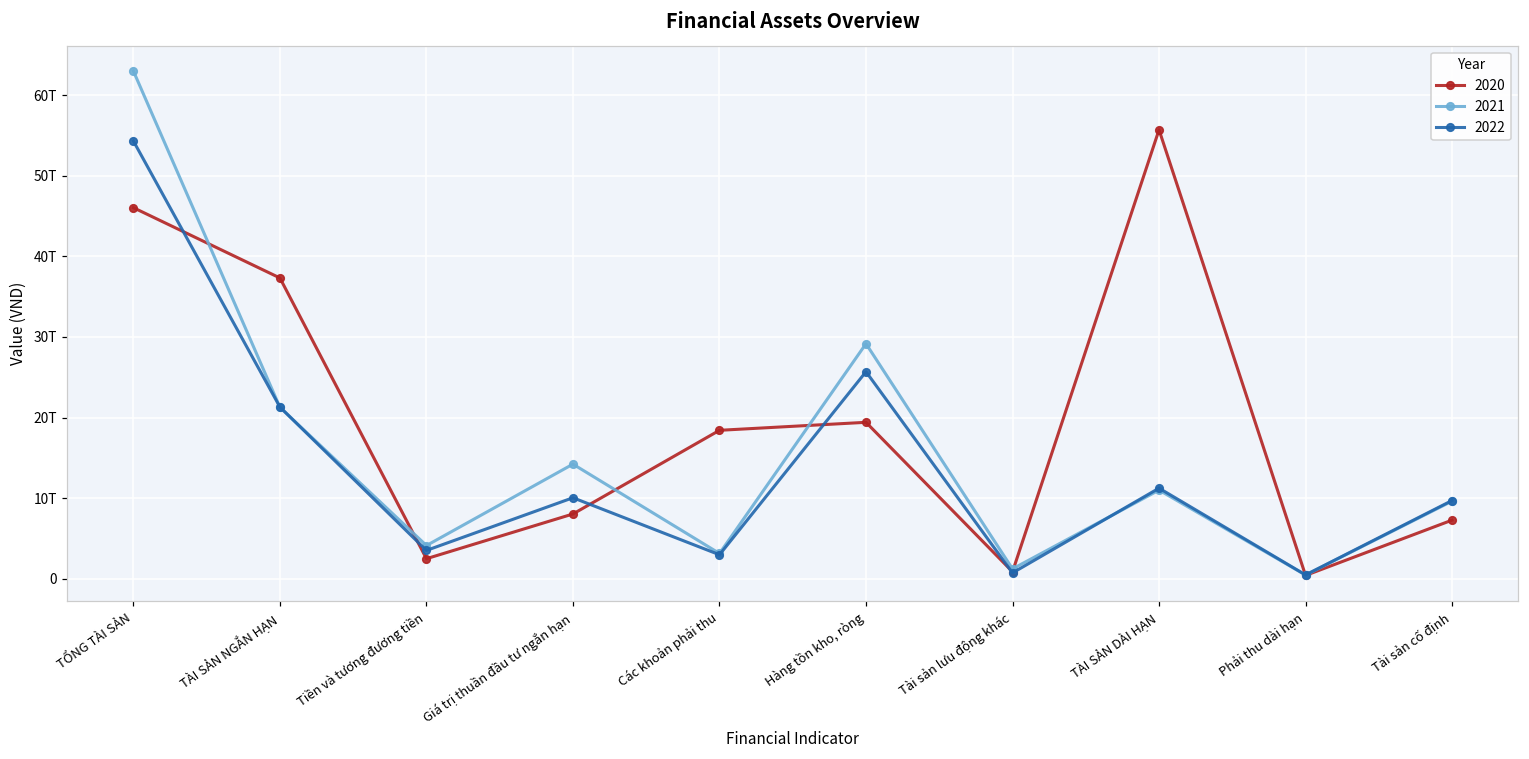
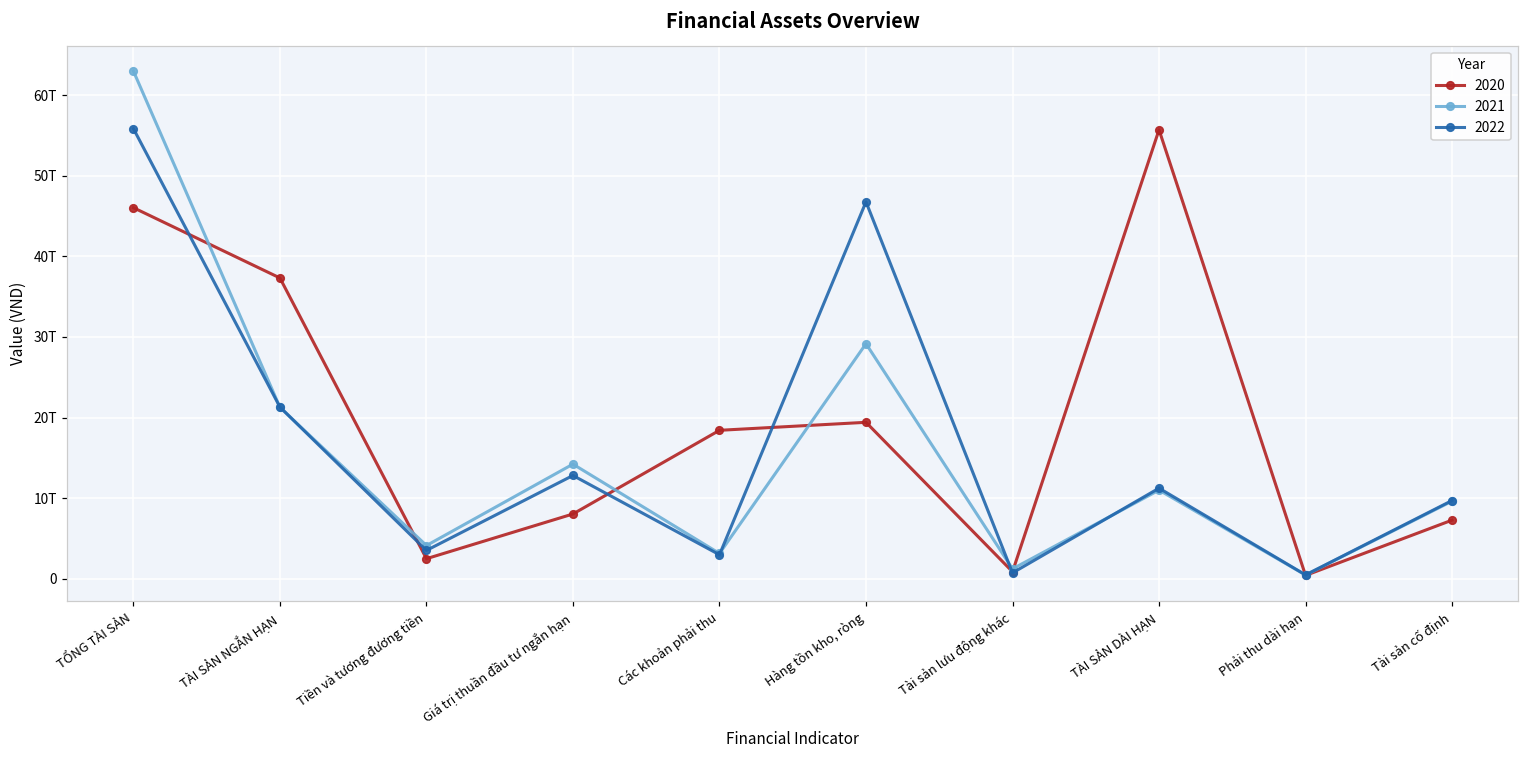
  {
    "2020": {
      "TỔNG TÀI SẢN": "46T",
      "TÀI SẢN NGẮN HẠN": "37T",
      "Tiền và tương đương tiền": "3T",
      "Giá trị thuần đầu tư ngắn hạn": "8T",
      "Các khoản phải thu": "18T",
      "Hàng tồn kho, ròng": "19T",
      "TÀI SẢN DÀI HẠN": "56T",
      "Tài sản cố định": "7T"
    },
    "2021": {
      "TỔNG TÀI SẢN": "63T",
      "Tiền và tương đương tiền": "4T",
      "Giá trị thuần đầu tư ngắn hạn": "14T",
      "Hàng tồn kho, ròng": "29T",
      "Tài sản lưu động khác": "1T"
    },
    "2022": {
-     "TỔNG TÀI SẢN": "54T",
+     "TỔNG TÀI SẢN": "56T",
      "Tiền và tương đương tiền": "4T",
-     "Giá trị thuần đầu tư ngắn hạn": "10T",
-     "Hàng tồn kho, ròng": "26T"
+     "Giá trị thuần đầu tư ngắn hạn": "13T",
+     "Hàng tồn kho, ròng": "47T"
    }
  }
